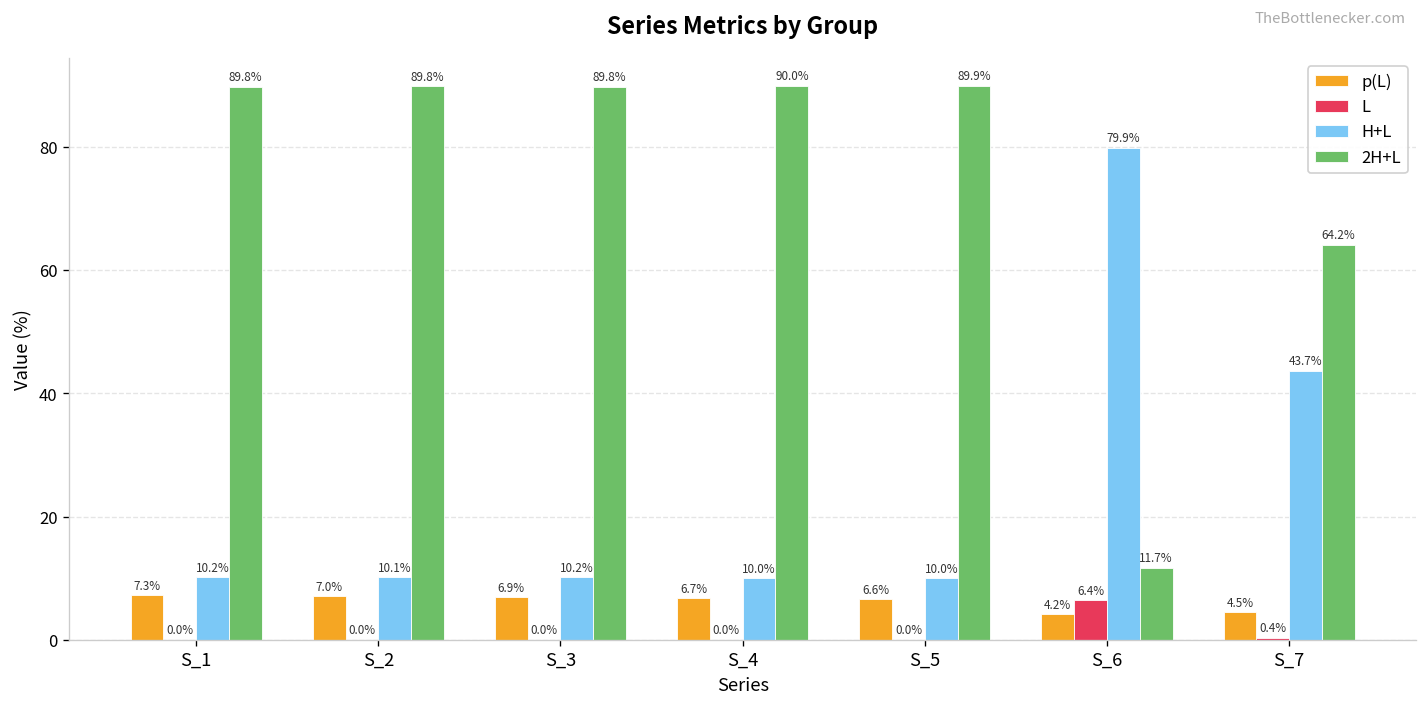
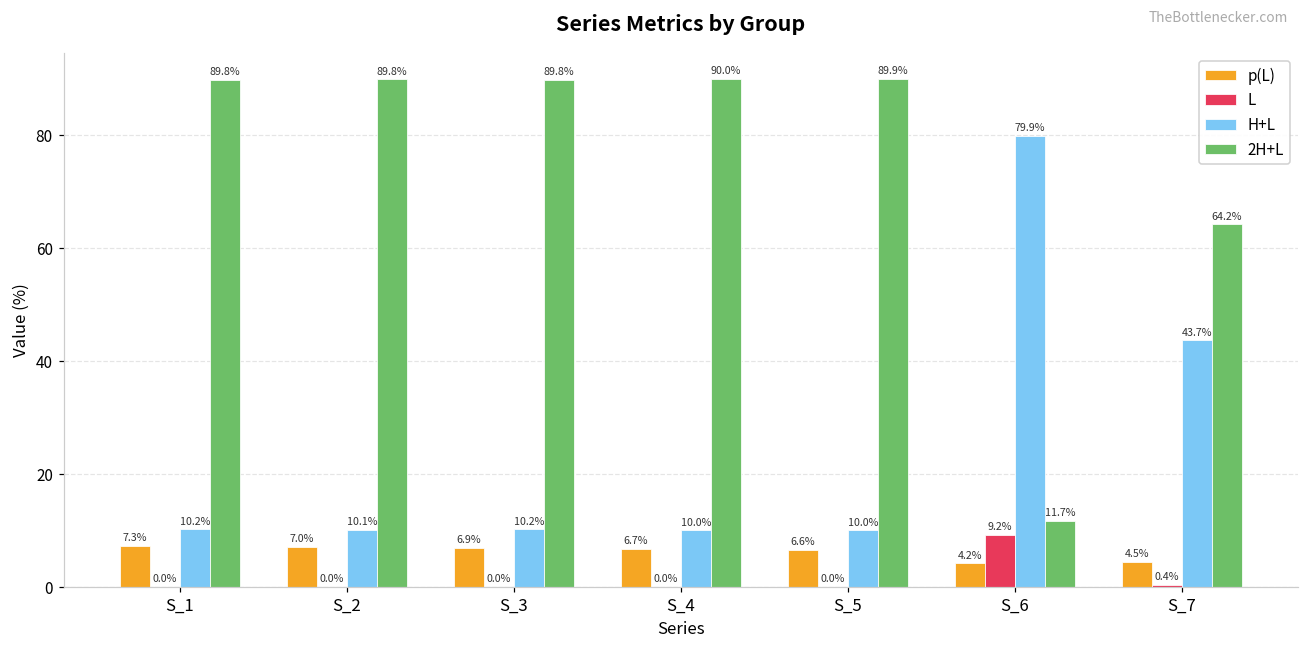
  {
    "p(L)": {
      "S_1": "7.3%",
      "S_2": "7.0%",
      "S_3": "6.9%",
      "S_4": "6.7%",
      "S_5": "6.6%",
      "S_6": "4.2%",
      "S_7": "4.5%"
    },
    "L": {
      "S_1": "0.0%",
      "S_2": "0.0%",
      "S_3": "0.0%",
      "S_4": "0.0%",
      "S_5": "0.0%",
-     "S_6": "6.4%",
+     "S_6": "9.2%",
      "S_7": "0.4%"
    },
    "H+L": {
      "S_1": "10.2%",
      "S_2": "10.1%",
      "S_3": "10.2%",
      "S_4": "10.0%",
      "S_5": "10.0%",
      "S_6": "79.9%",
      "S_7": "43.7%"
    },
    "2H+L": {
      "S_1": "89.8%",
      "S_2": "89.8%",
      "S_3": "89.8%",
      "S_4": "90.0%",
      "S_5": "89.9%",
      "S_6": "11.7%",
      "S_7": "64.2%"
    }
  }
